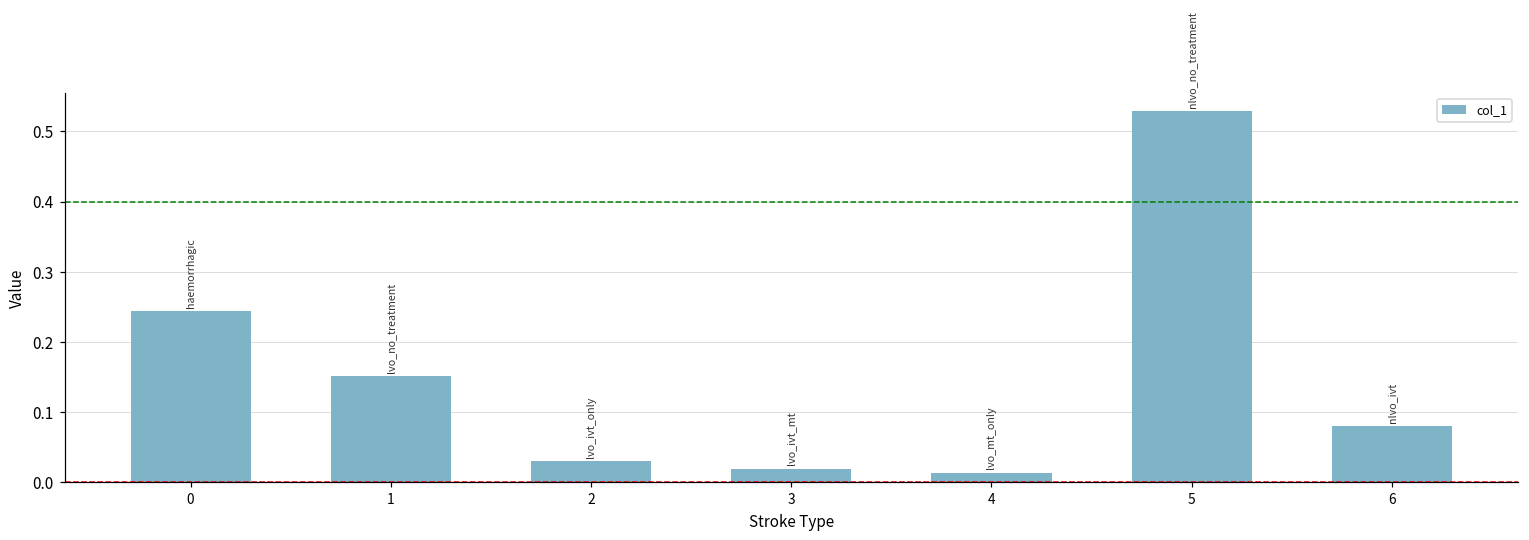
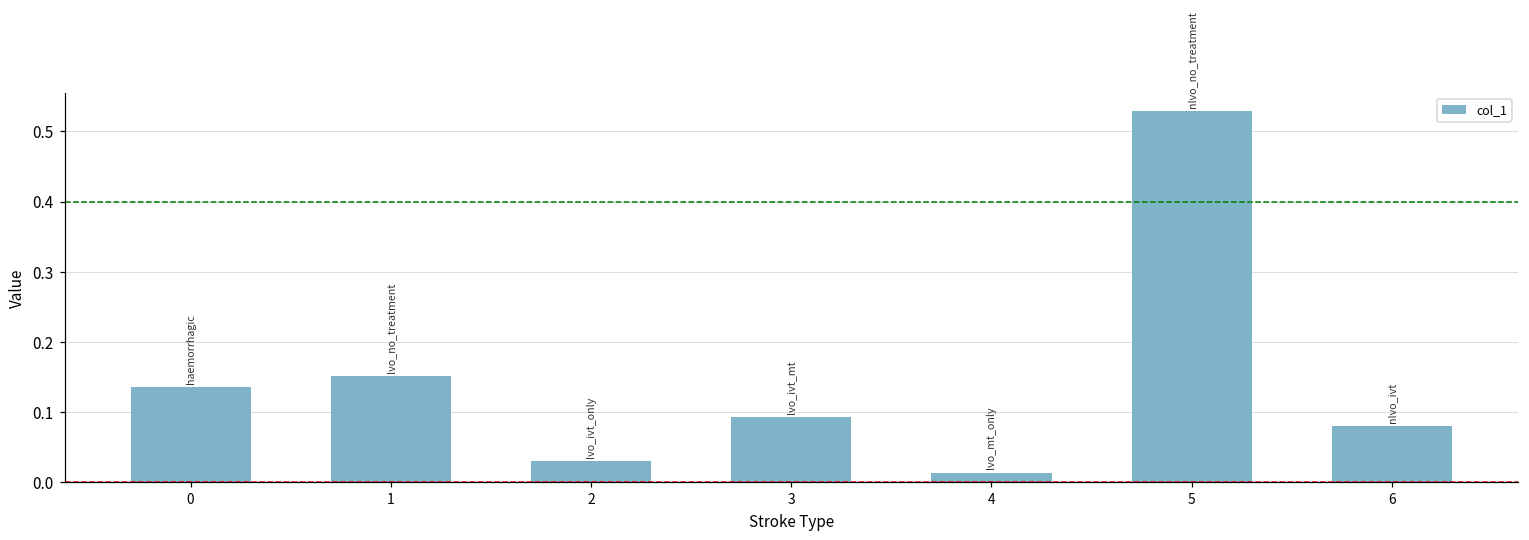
  {
-   "0": 0.24,
+   "0": 0.14,
    "1": 0.15,
    "2": 0.03,
-   "3": 0.02,
+   "3": 0.09,
    "4": 0.01,
    "5": 0.53,
    "6": 0.08
  }
